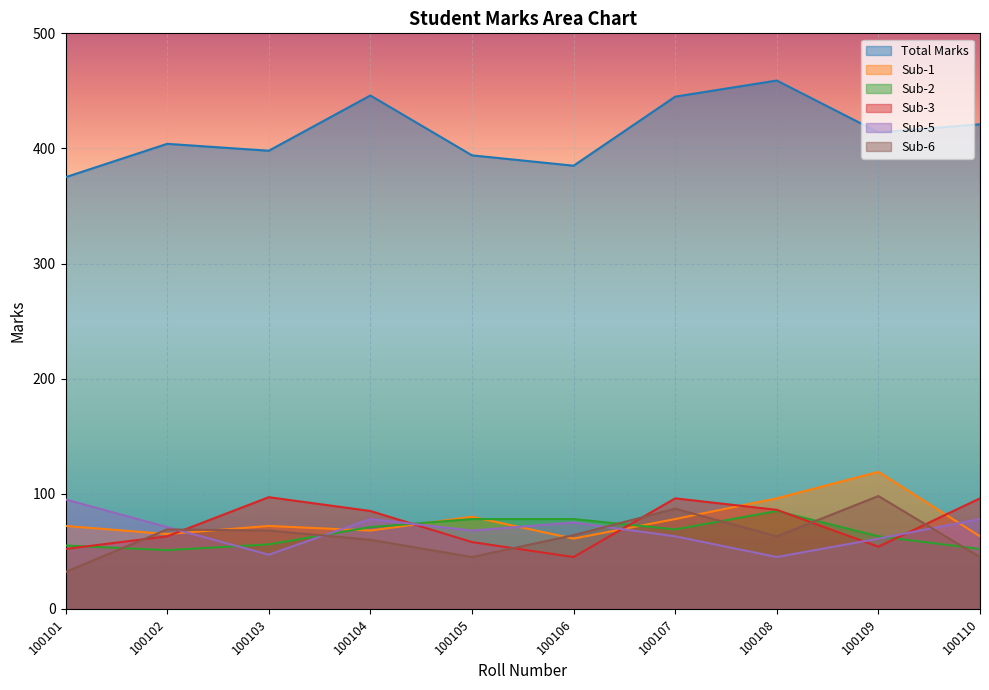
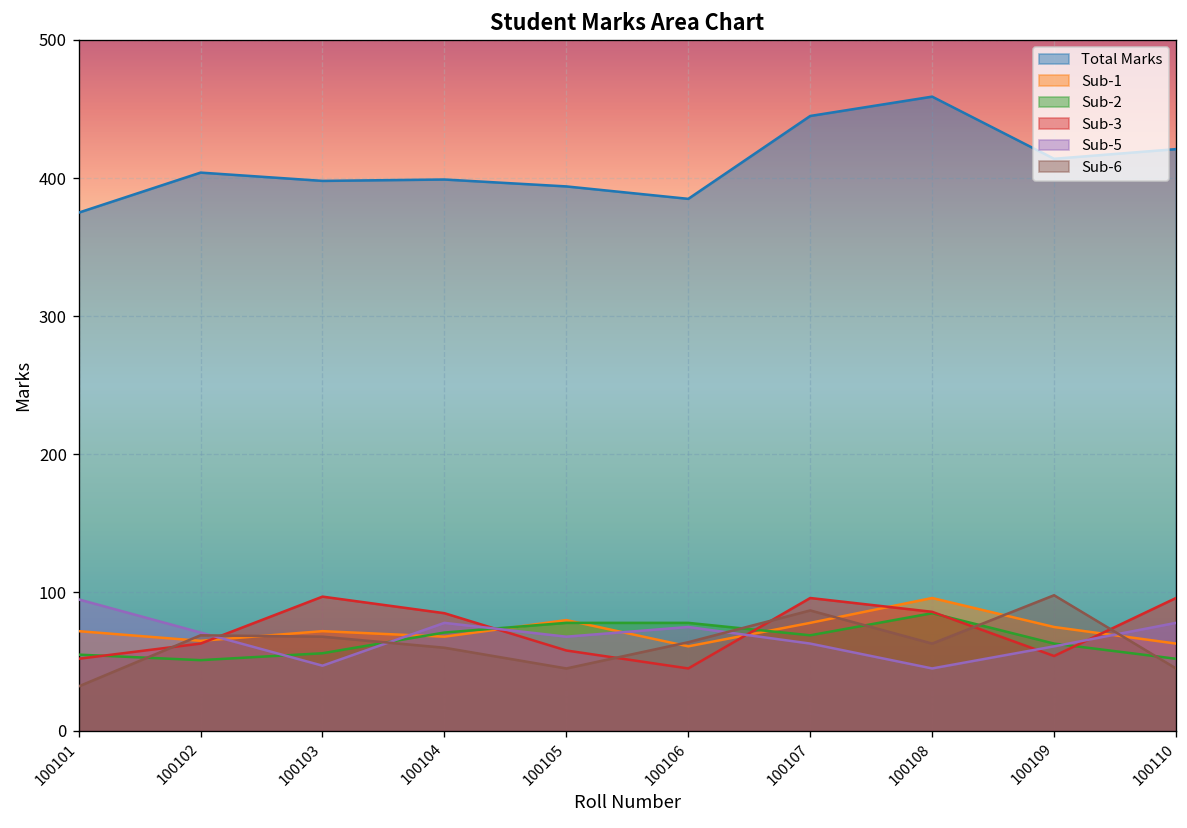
  {
    "Total Marks": {
      "100101": 375,
      "100102": 404,
      "100103": 398,
-     "100104": 446,
+     "100104": 399,
      "100105": 394,
      "100106": 385,
      "100107": 445,
      "100108": 459,
      "100110": 421
    },
    "Sub-1": {
      "100101": 72,
      "100103": 72,
      "100104": 68,
      "100106": 61,
      "100107": 78,
      "100108": 96,
-     "100109": 119,
+     "100109": 75,
      "100110": 63
    },
    "Sub-2": {
      "100101": 55,
      "100102": 51,
      "100103": 56,
      "100104": 71,
      "100106": 78,
      "100107": 69,
      "100110": 52
    },
    "Sub-3": {
      "100101": 52,
      "100103": 97,
      "100104": 85,
      "100105": 58,
      "100106": 45,
      "100107": 96,
      "100109": 54,
      "100110": 96
    },
    "Sub-5": {
      "100101": 95,
      "100103": 47,
      "100104": 78,
      "100105": 68,
      "100106": 75,
      "100107": 63,
      "100108": 45,
      "100110": 78
    },
    "Sub-6": {
      "100101": 32,
      "100103": 68,
      "100104": 60,
      "100105": 45,
      "100106": 64,
      "100107": 87,
      "100108": 63,
      "100109": 98,
      "100110": 45
    }
  }
